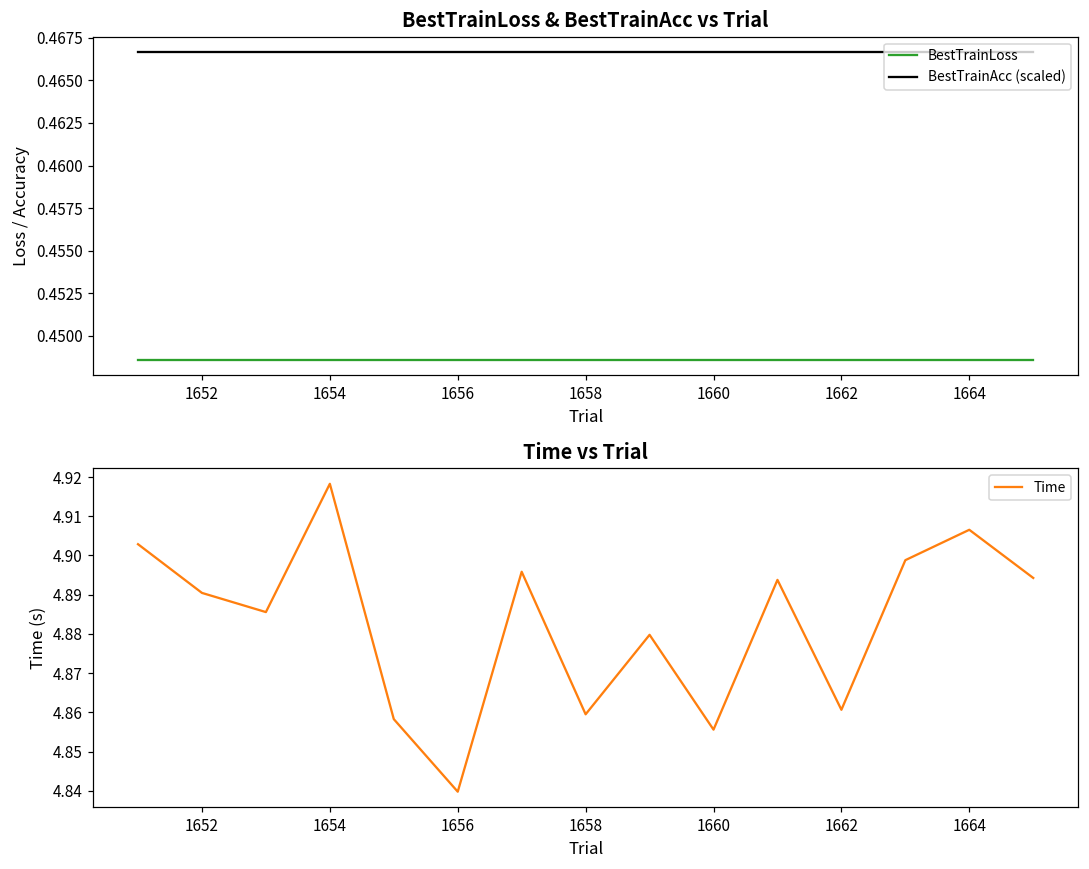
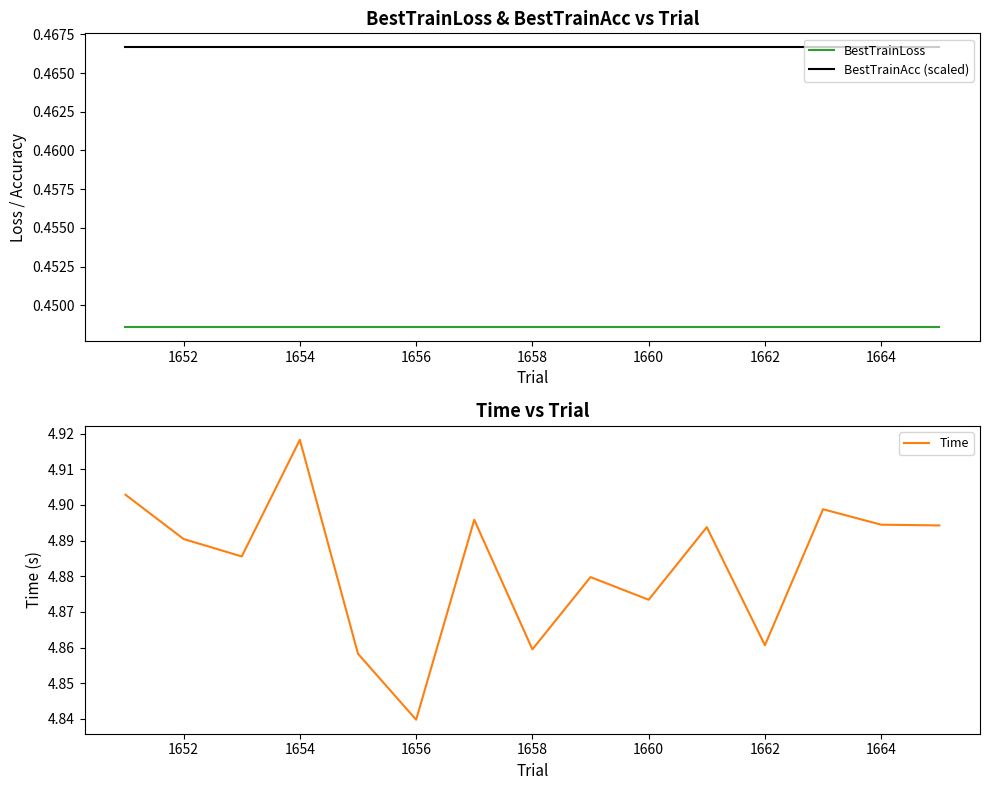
  {
    "BestTrainLoss & BestTrainAcc vs Trial": {
      "BestTrainLoss": {
        "1652": 0.4486,
        "1654": 0.4486,
        "1656": 0.4486,
        "1658": 0.4486,
        "1660": 0.4486,
        "1662": 0.4486,
        "1664": 0.4486
      },
      "BestTrainAcc (scaled)": {
        "1652": 0.4667,
        "1654": 0.4667,
        "1656": 0.4667,
        "1658": 0.4667,
        "1660": 0.4667,
        "1662": 0.4667
      }
    },
    "Time vs Trial": {
      "1652": 4.890,
      "1654": 4.918,
      "1656": 4.840,
      "1658": 4.860,
-     "1660": 4.856,
+     "1660": 4.873,
      "1662": 4.861,
-     "1664": 4.907
+     "1664": 4.894
    }
  }
